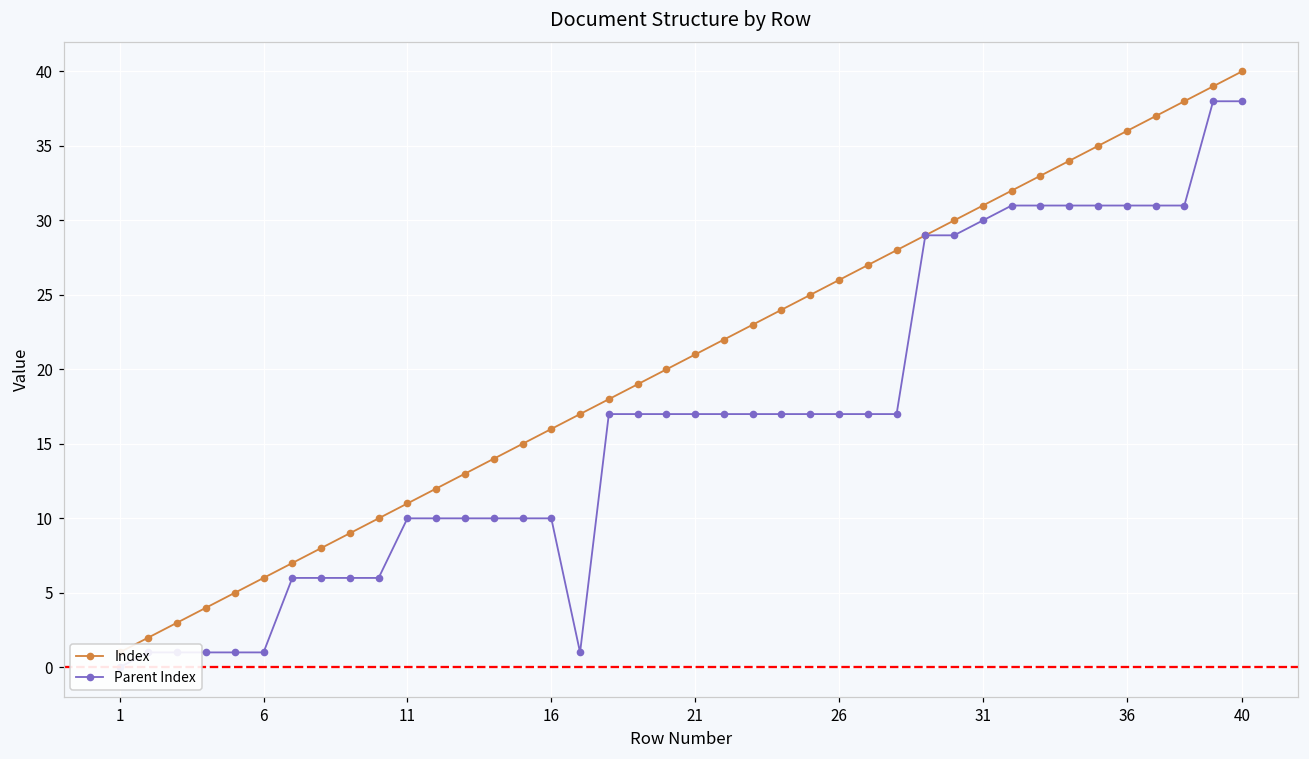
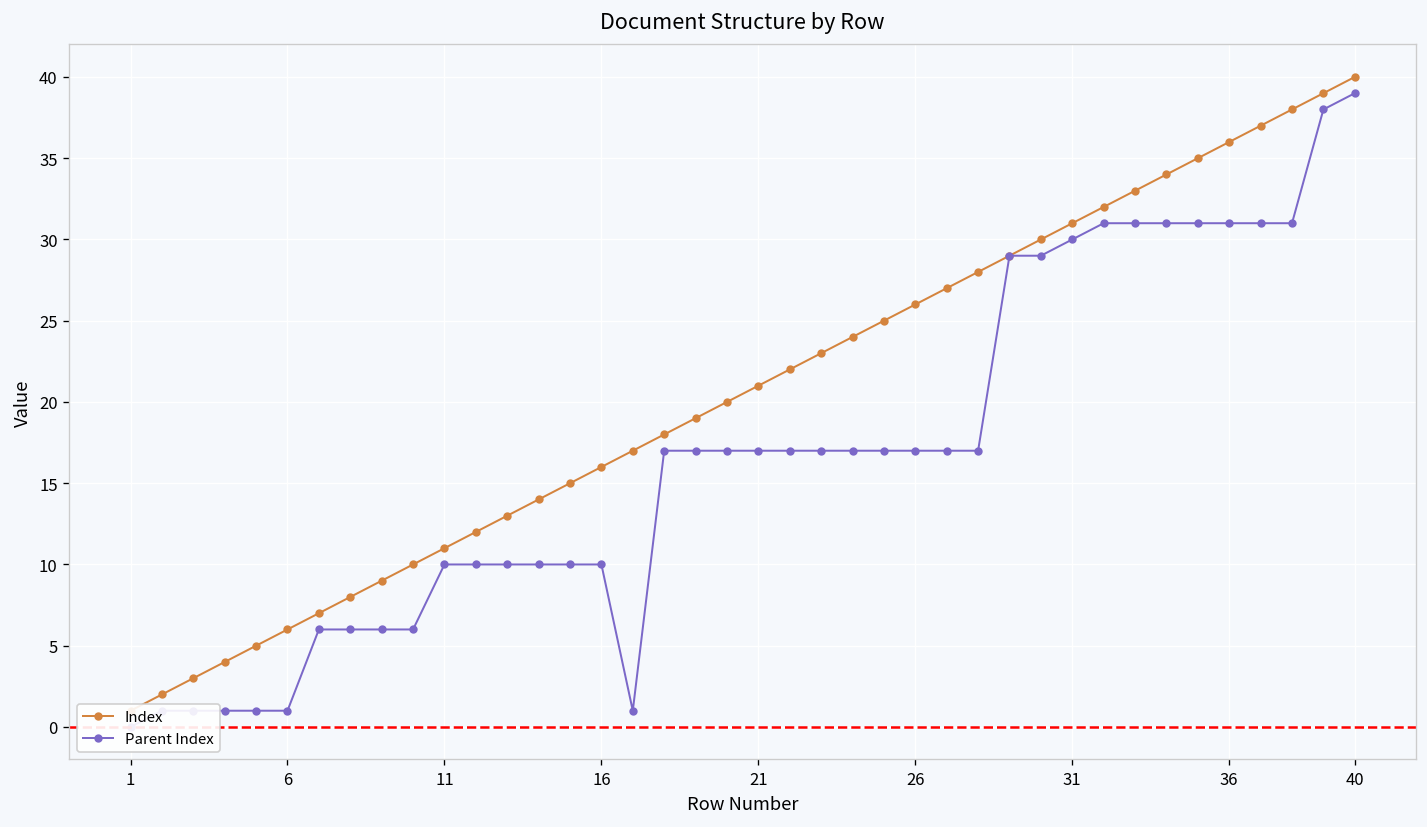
  {
    "Index": {
      "40": 40
    },
    "Parent Index": {
-     "40": 38
+     "40": 39
    }
  }
